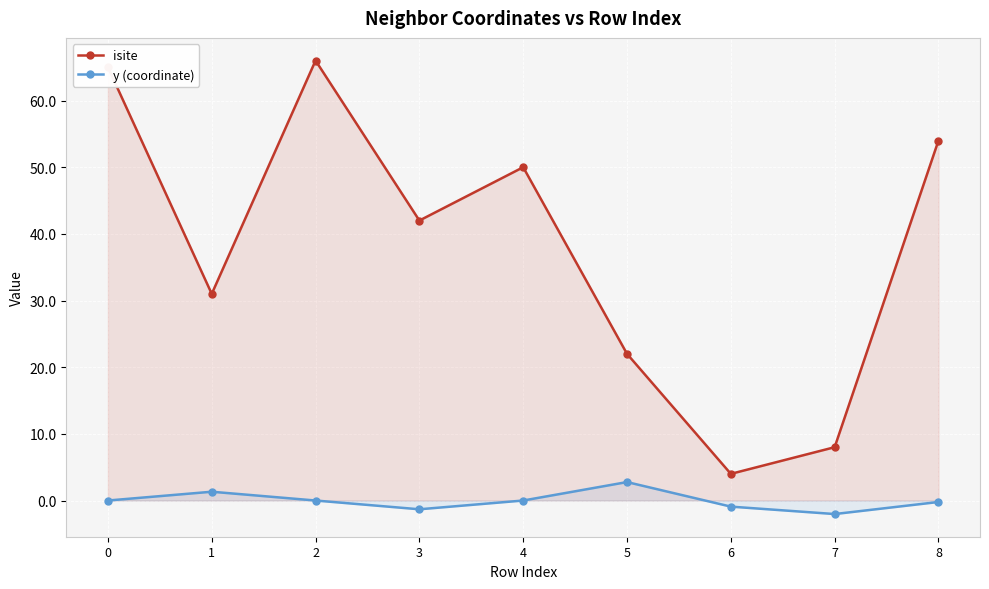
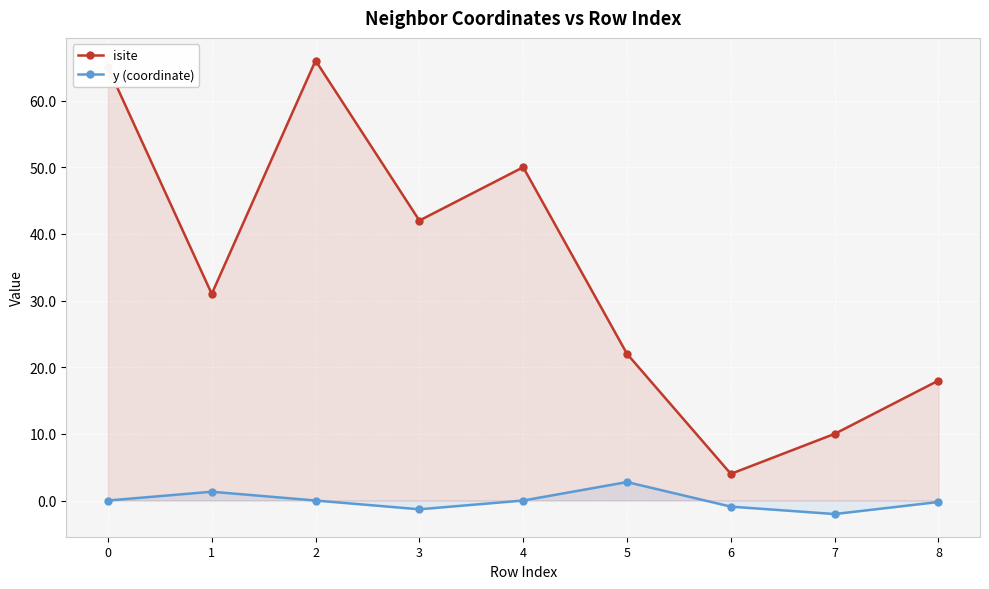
  {
    "isite": {
      "1": 31,
      "2": 66,
      "3": 42,
      "4": 50,
      "5": 22,
      "6": 4,
-     "7": 8,
-     "8": 54
+     "7": 10,
+     "8": 18
    }
  }
